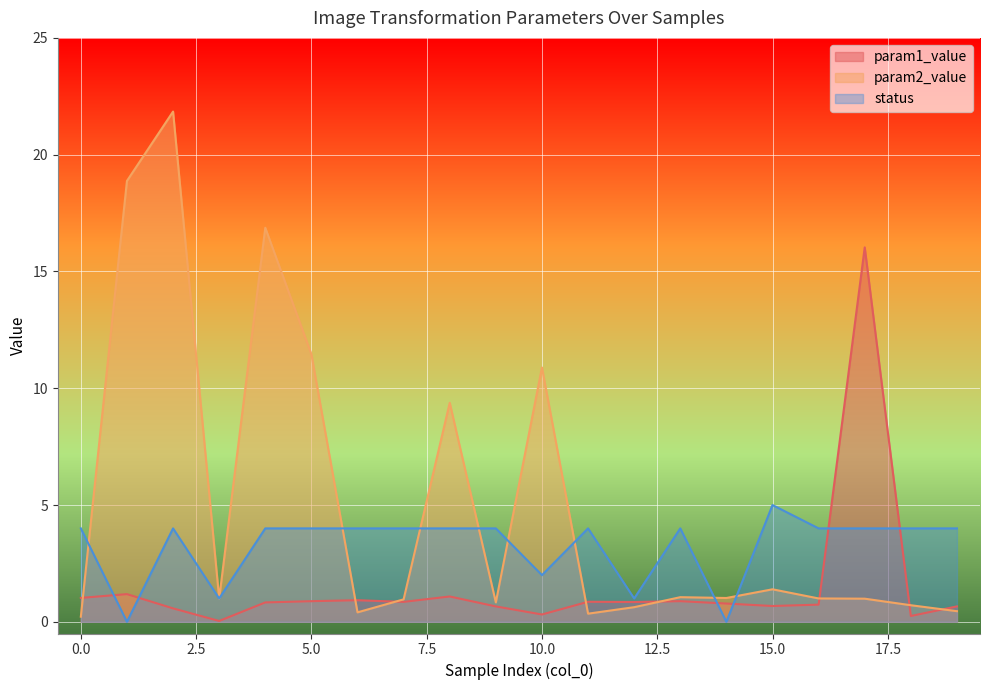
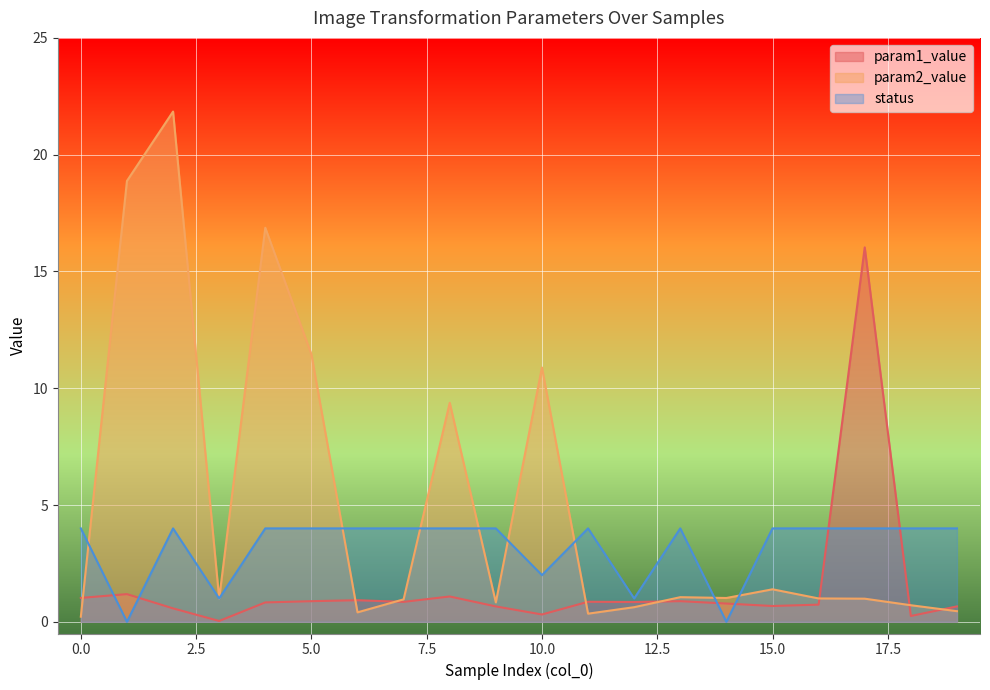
  {
    "status": {
      "0.0": 4,
      "5.0": 4,
      "10.0": 2,
-     "15.0": 5
+     "15.0": 4
    }
  }
